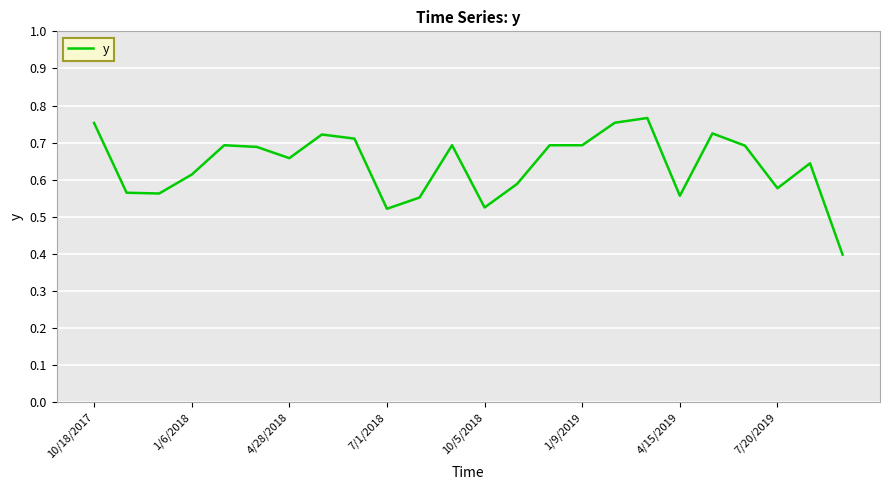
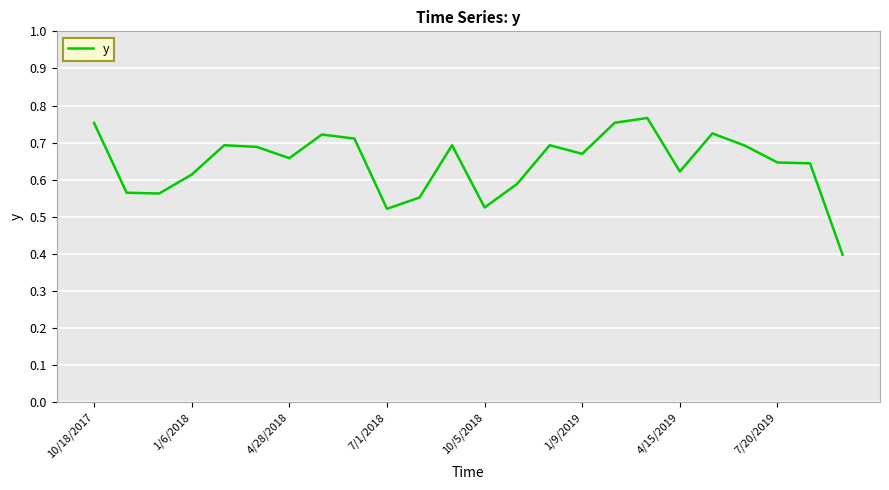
  {
    "10/18/2017": 0.75,
    "1/6/2018": 0.61,
    "4/28/2018": 0.66,
    "7/1/2018": 0.52,
    "10/5/2018": 0.53,
-   "1/9/2019": 0.69,
-   "4/15/2019": 0.56,
-   "7/20/2019": 0.58
+   "1/9/2019": 0.67,
+   "4/15/2019": 0.62,
+   "7/20/2019": 0.65
  }
